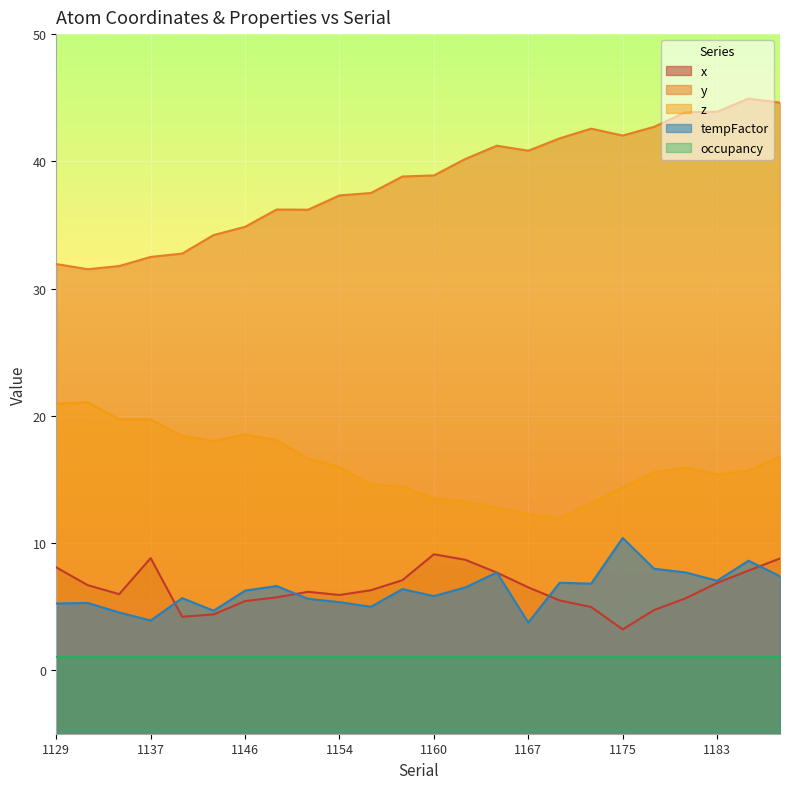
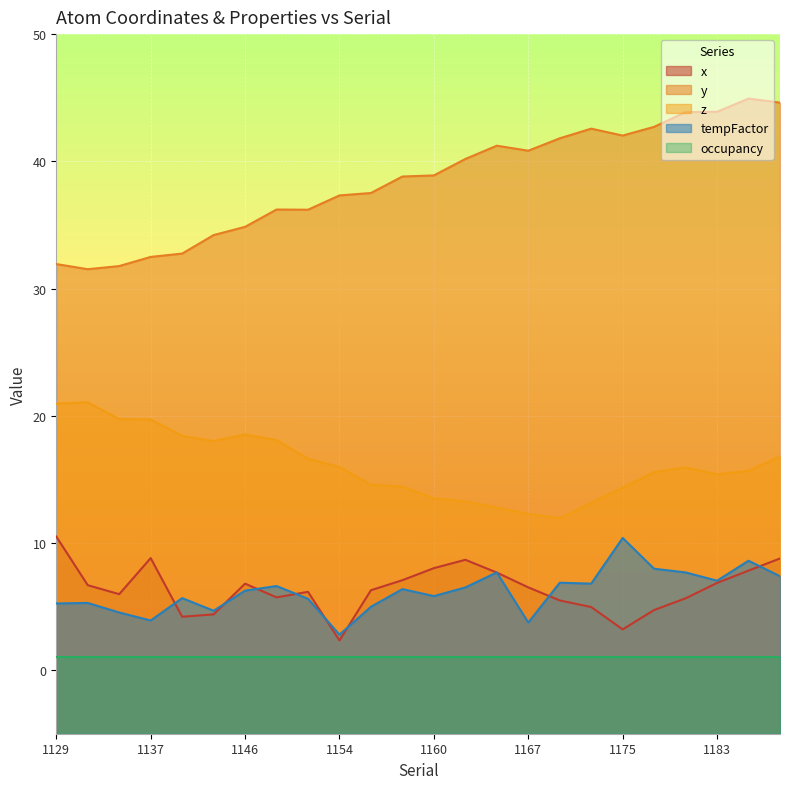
  {
    "x": {
-     "1129": 8.1,
+     "1129": 10.5,
      "1137": 8.8,
-     "1146": 5.4,
-     "1154": 5.9,
-     "1160": 9.1,
+     "1146": 6.8,
+     "1154": 2.3,
+     "1160": 8.0,
      "1167": 6.5,
      "1175": 3.2
    },
    "tempFactor": {
      "1129": 5.2,
      "1137": 3.9,
      "1146": 6.3,
-     "1154": 5.3,
+     "1154": 2.8,
      "1160": 5.8,
      "1167": 3.7,
      "1175": 10.4
    },
    "occupancy": {
      "1129": 1.0,
      "1137": 1.0,
      "1146": 1.0,
      "1154": 1.0,
      "1160": 1.0,
      "1167": 1.0,
      "1175": 1.0,
      "1183": 1.0
    }
  }
